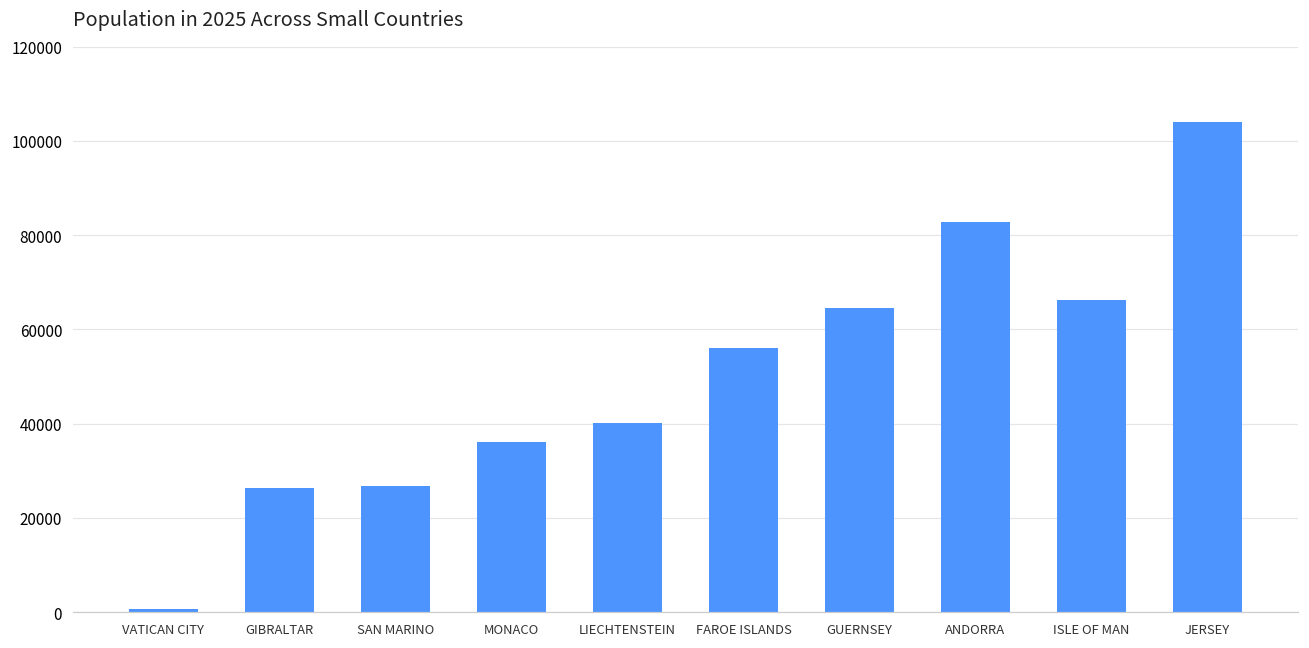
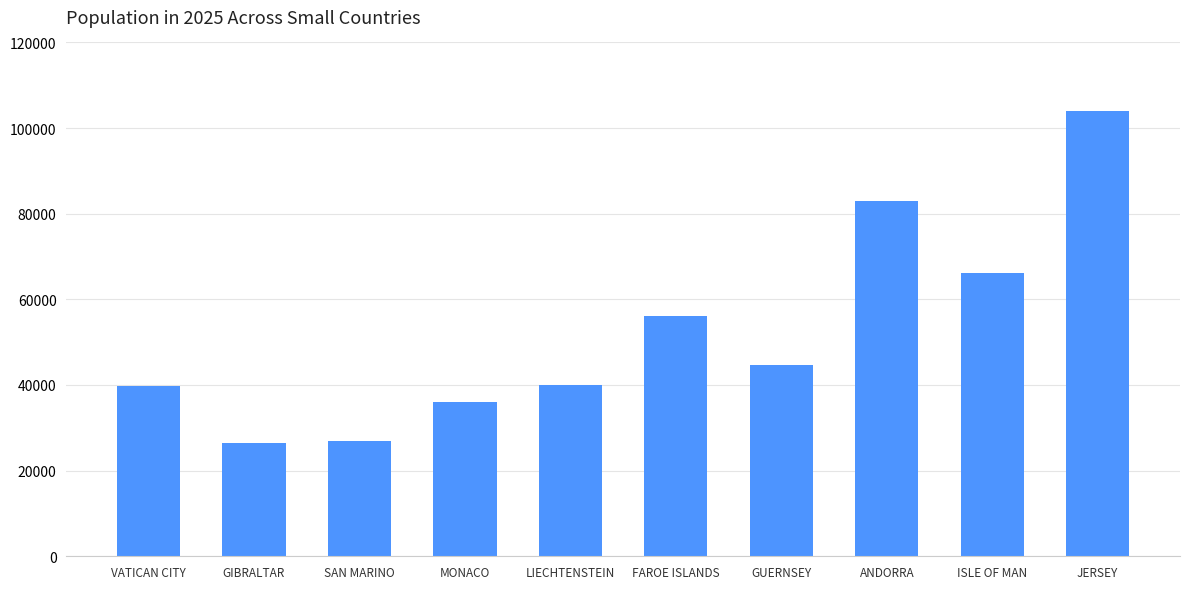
  {
-   "VATICAN CITY": 1000,
+   "VATICAN CITY": 40000,
    "GIBRALTAR": 26000,
    "SAN MARINO": 27000,
    "MONACO": 36000,
    "LIECHTENSTEIN": 40000,
    "FAROE ISLANDS": 56000,
-   "GUERNSEY": 64000,
+   "GUERNSEY": 45000,
    "ANDORRA": 83000,
    "ISLE OF MAN": 66000,
    "JERSEY": 104000
  }
